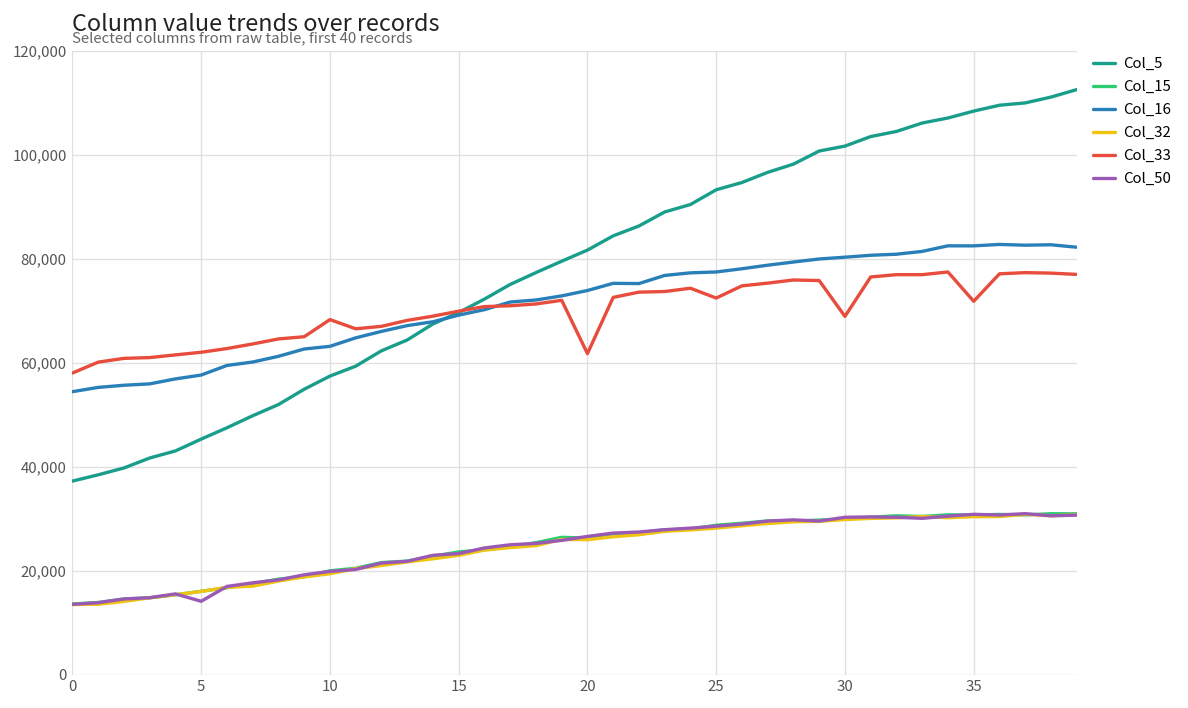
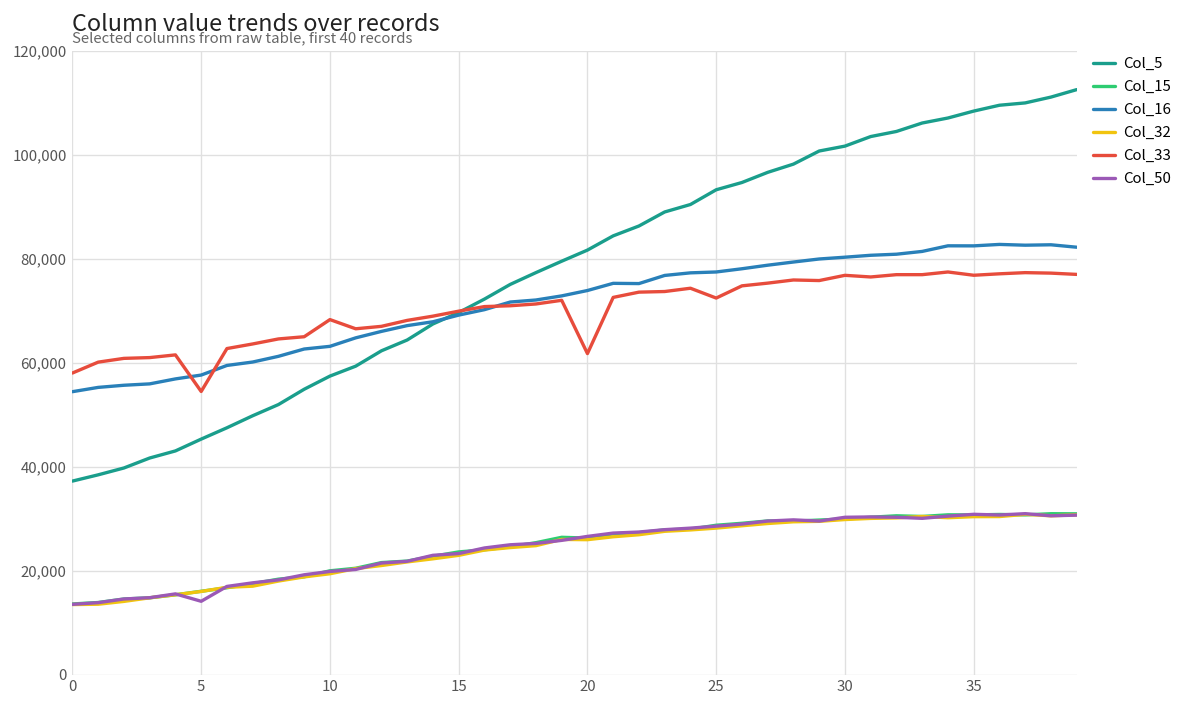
  {
    "Col_33": {
      "0": "58,000",
-     "5": "62,000",
+     "5": "54,000",
      "10": "68,000",
      "20": "62,000",
      "25": "72,000",
-     "30": "69,000",
-     "35": "72,000"
+     "30": "77,000",
+     "35": "77,000"
    },
    "Col_50": {
      "5": "14,000"
    }
  }
